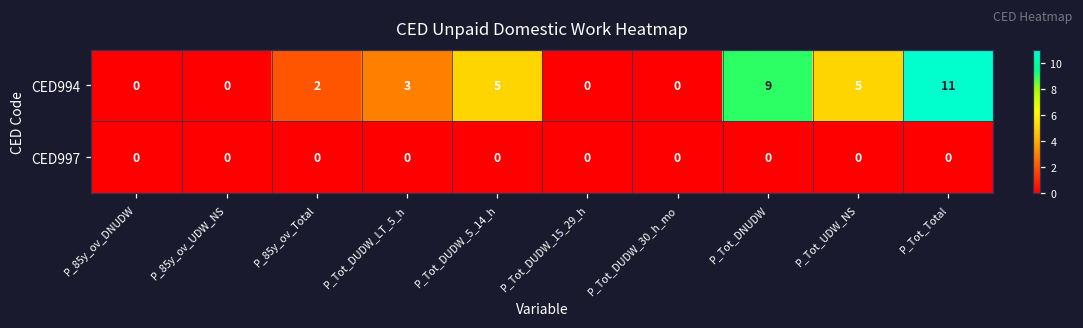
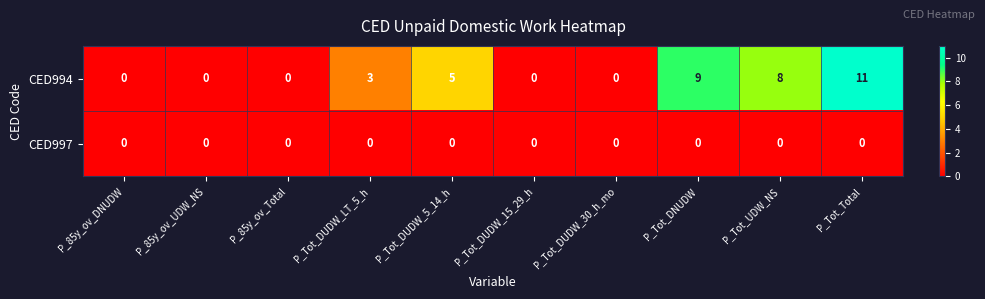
  {
    "CED994": {
      "P_85y_ov_DNUDW": 0,
      "P_85y_ov_UDW_NS": 0,
-     "P_85y_ov_Total": 2,
+     "P_85y_ov_Total": 0,
      "P_Tot_DUDW_LT_5_h": 3,
      "P_Tot_DUDW_5_14_h": 5,
      "P_Tot_DUDW_15_29_h": 0,
      "P_Tot_DUDW_30_h_mo": 0,
      "P_Tot_DNUDW": 9,
-     "P_Tot_UDW_NS": 5,
+     "P_Tot_UDW_NS": 8,
      "P_Tot_Total": 11
    },
    "CED997": {
      "P_85y_ov_DNUDW": 0,
      "P_85y_ov_UDW_NS": 0,
      "P_85y_ov_Total": 0,
      "P_Tot_DUDW_LT_5_h": 0,
      "P_Tot_DUDW_5_14_h": 0,
      "P_Tot_DUDW_15_29_h": 0,
      "P_Tot_DUDW_30_h_mo": 0,
      "P_Tot_DNUDW": 0,
      "P_Tot_UDW_NS": 0,
      "P_Tot_Total": 0
    }
  }
